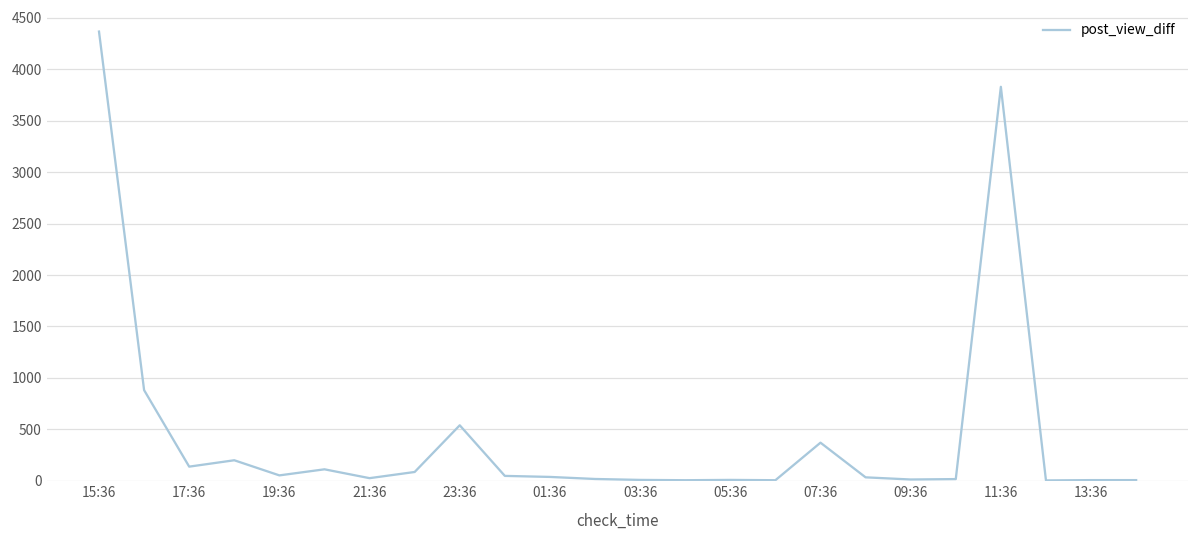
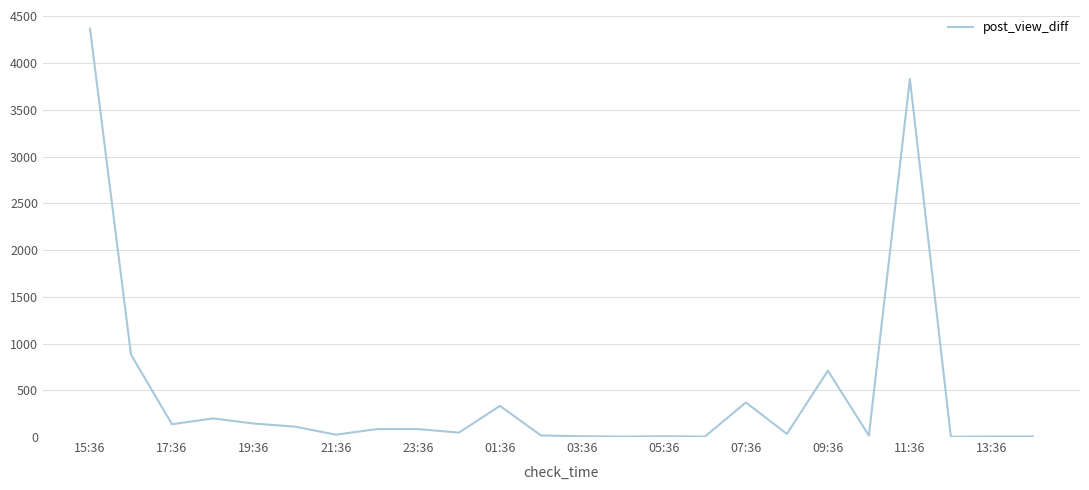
  {
    "15:36": 4400,
    "17:36": 100,
-   "19:36": 50,
+   "19:36": 140,
    "21:36": 0,
-   "23:36": 500,
-   "01:36": 0,
+   "23:36": 100,
+   "01:36": 300,
    "03:36": 0,
    "05:36": 0,
    "07:36": 400,
-   "09:36": 0,
+   "09:36": 700,
    "11:36": 3800,
    "13:36": 0
  }
